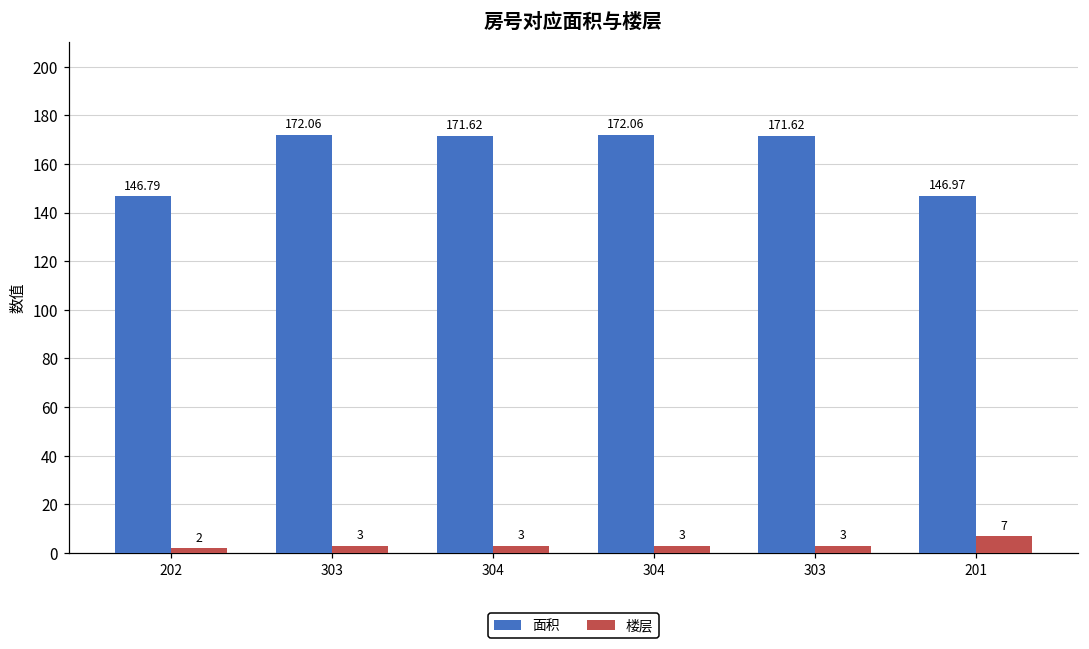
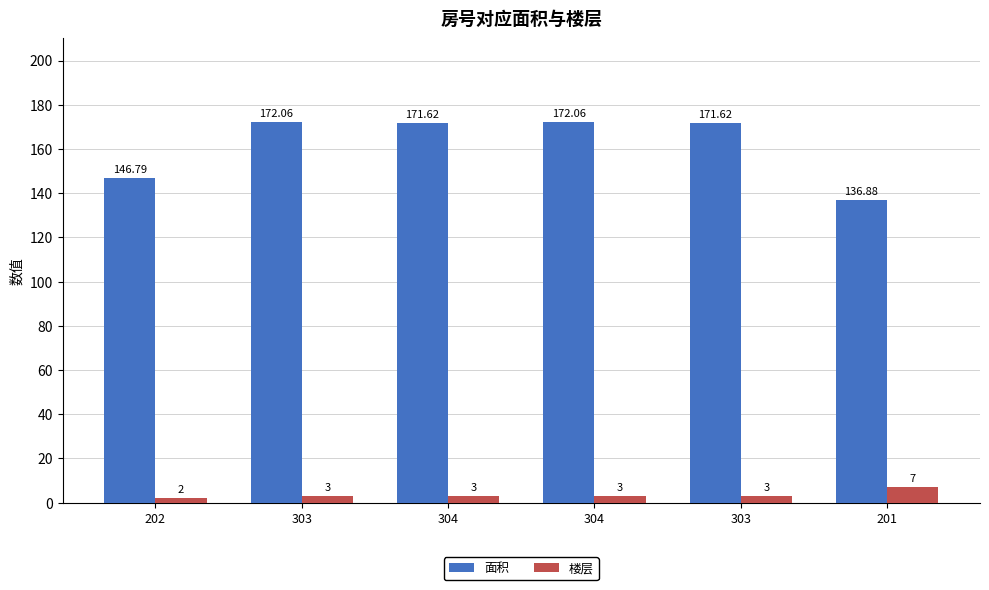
  {
    "面积": {
      "202": 146.79,
-     "201": 146.97
+     "201": 136.88
    },
    "楼层": {
      "202": 2,
      "201": 7
    }
  }
